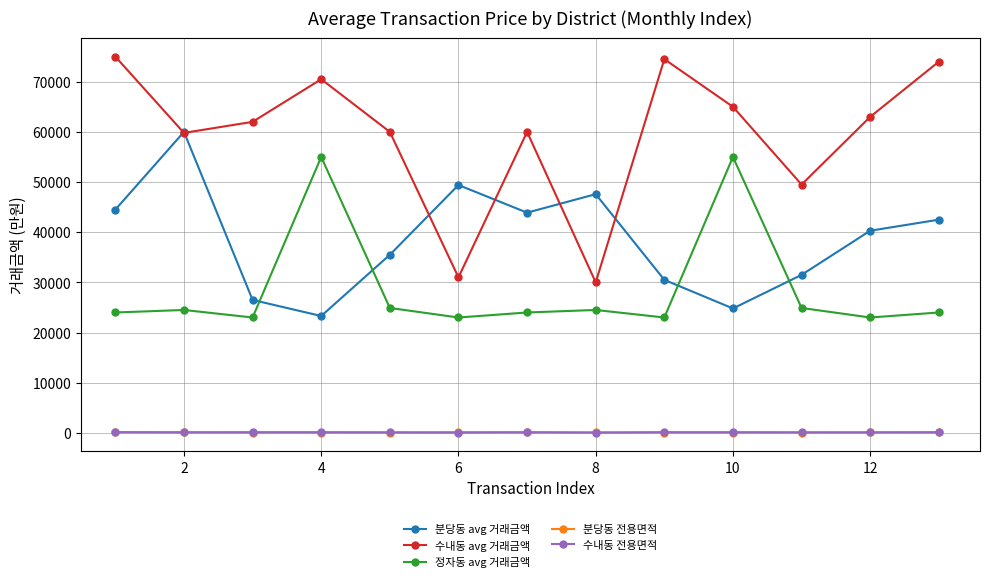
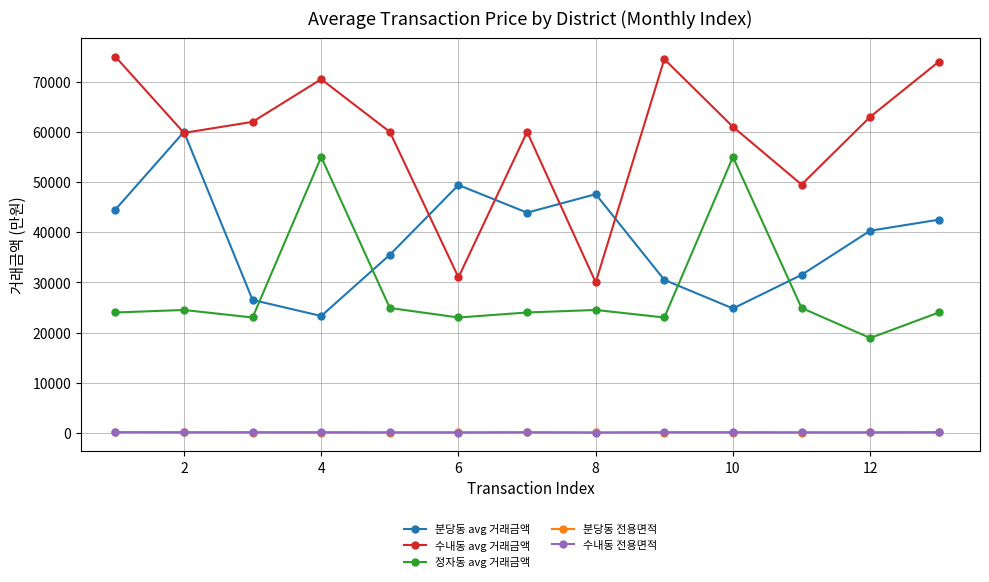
  {
    "분당동 avg 거래금액": {
      "4": 23000,
      "6": 49000,
      "8": 48000,
      "10": 25000,
      "12": 40000
    },
    "수내동 avg 거래금액": {
      "4": 71000,
      "6": 31000,
      "8": 30000,
-     "10": 65000,
+     "10": 61000,
      "12": 63000
    },
    "정자동 avg 거래금액": {
      "2": 25000,
      "4": 55000,
      "6": 23000,
      "8": 25000,
      "10": 55000,
-     "12": 23000
+     "12": 19000
    },
    "수내동 전용면적": {
      "2": 0,
      "4": 0,
      "6": 0,
      "8": 0,
      "10": 0,
      "12": 0
    }
  }
